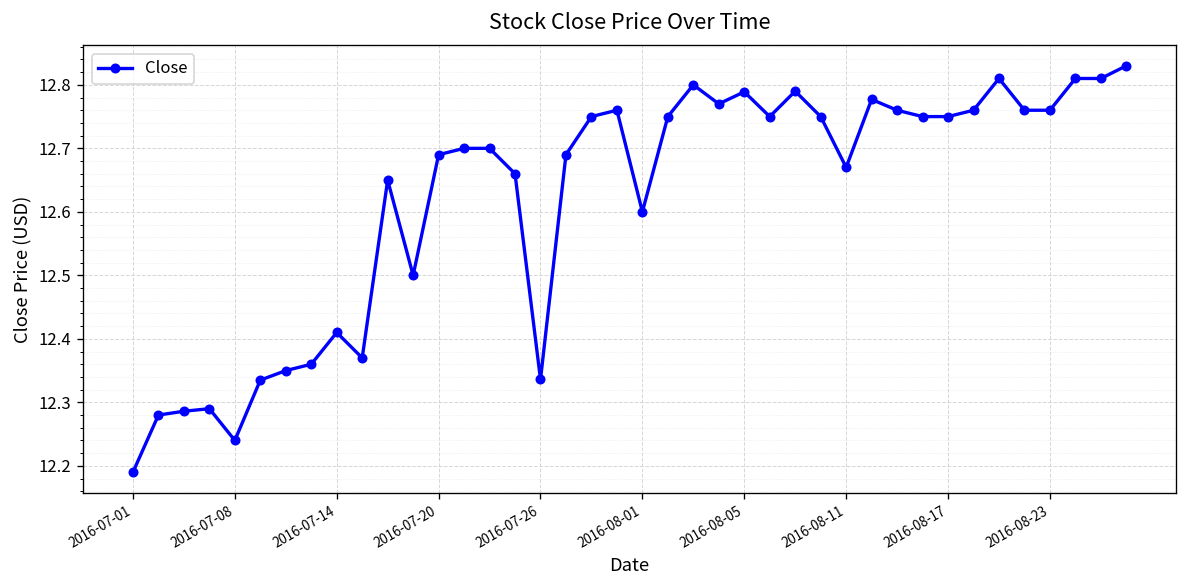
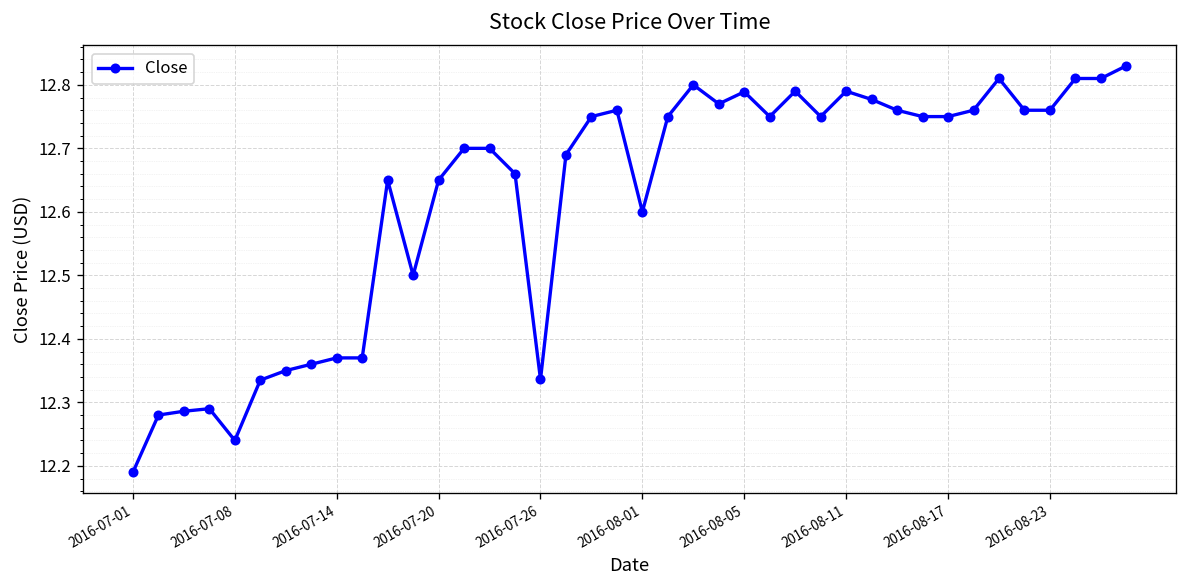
  {
    "2016-07-01": 12.19,
    "2016-07-08": 12.24,
-   "2016-07-14": 12.41,
-   "2016-07-20": 12.69,
+   "2016-07-14": 12.37,
+   "2016-07-20": 12.65,
    "2016-07-26": 12.34,
    "2016-08-01": 12.60,
    "2016-08-05": 12.79,
-   "2016-08-11": 12.67,
+   "2016-08-11": 12.79,
    "2016-08-17": 12.75,
    "2016-08-23": 12.76
  }
